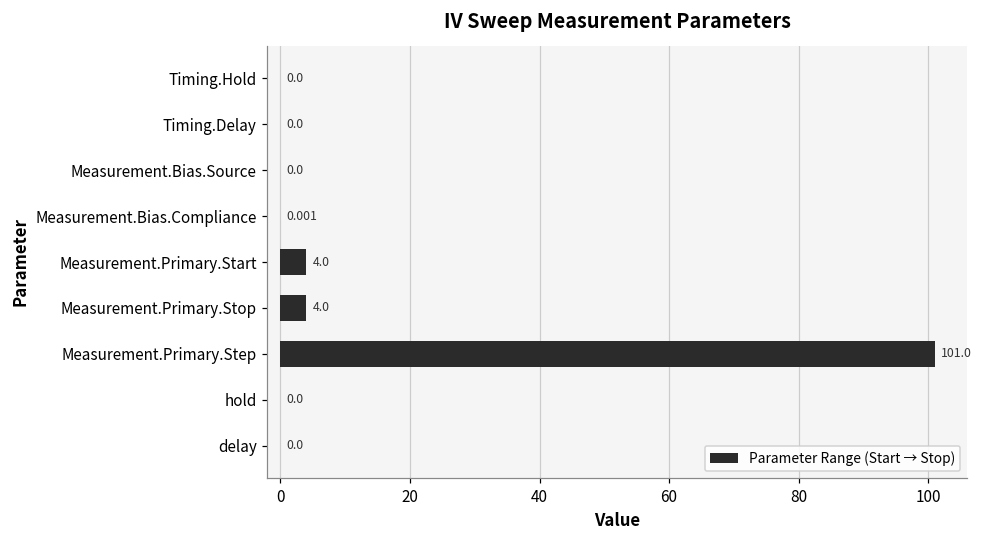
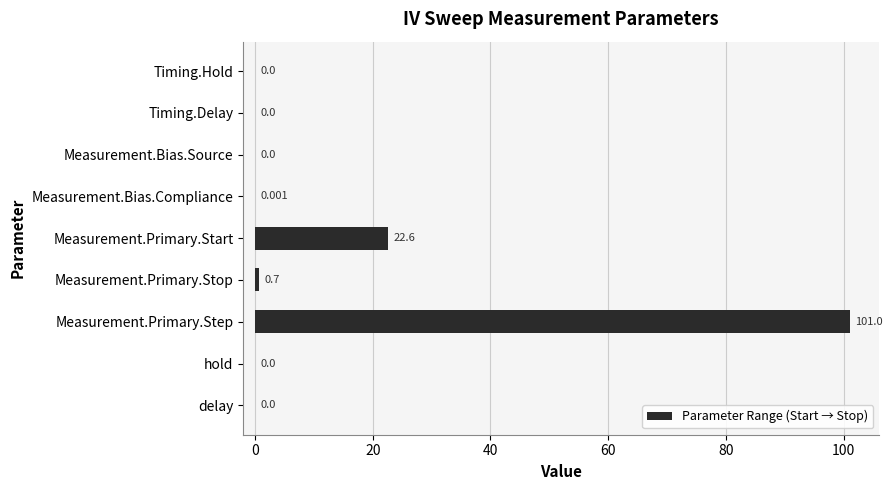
  {
    "Timing.Hold": 0.0,
    "Timing.Delay": 0.0,
    "Measurement.Bias.Source": 0.0,
    "Measurement.Bias.Compliance": 0.001,
-   "Measurement.Primary.Start": 4.0,
-   "Measurement.Primary.Stop": 4.0,
+   "Measurement.Primary.Start": 22.6,
+   "Measurement.Primary.Stop": 0.7,
    "Measurement.Primary.Step": 101.0,
    "hold": 0.0,
    "delay": 0.0
  }
